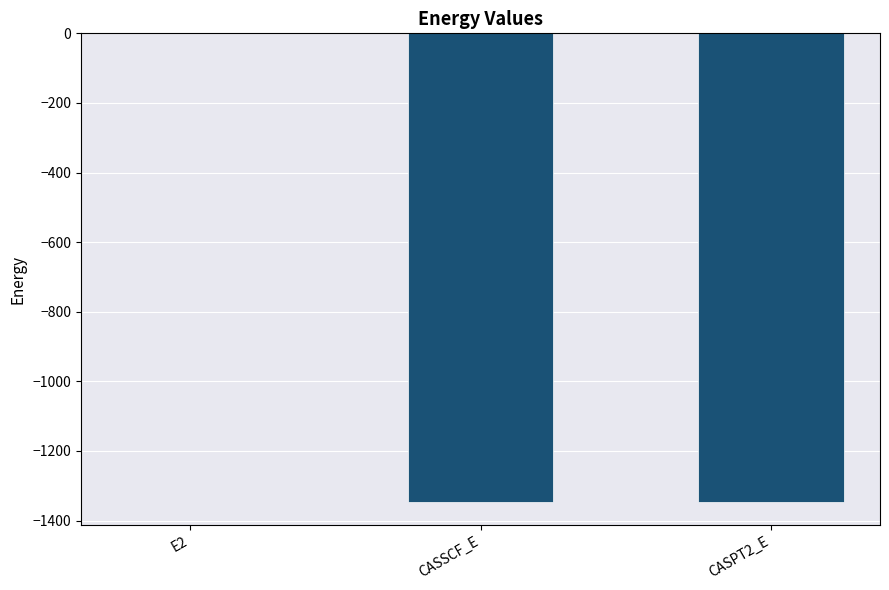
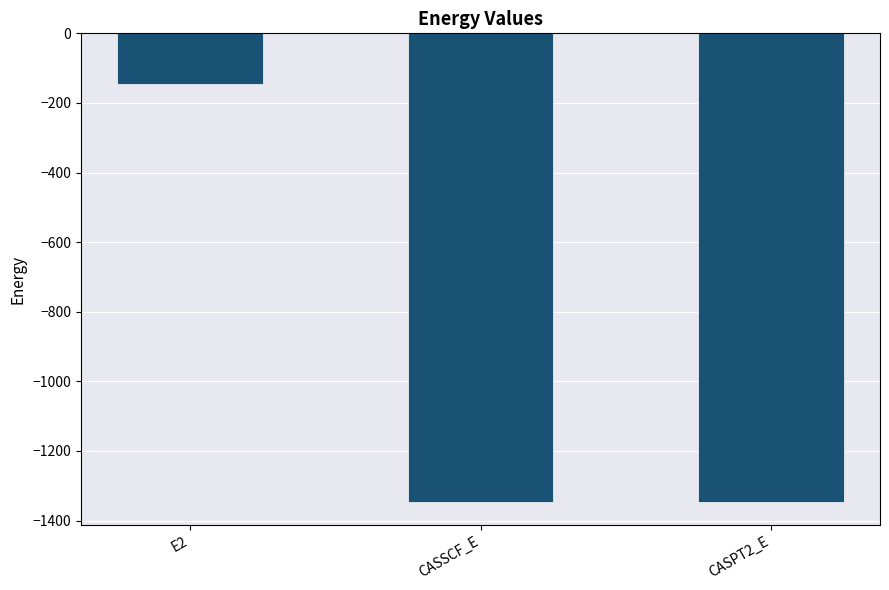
  {
-   "E2": 0,
+   "E2": -150,
    "CASSCF_E": -1350,
    "CASPT2_E": -1350
  }
